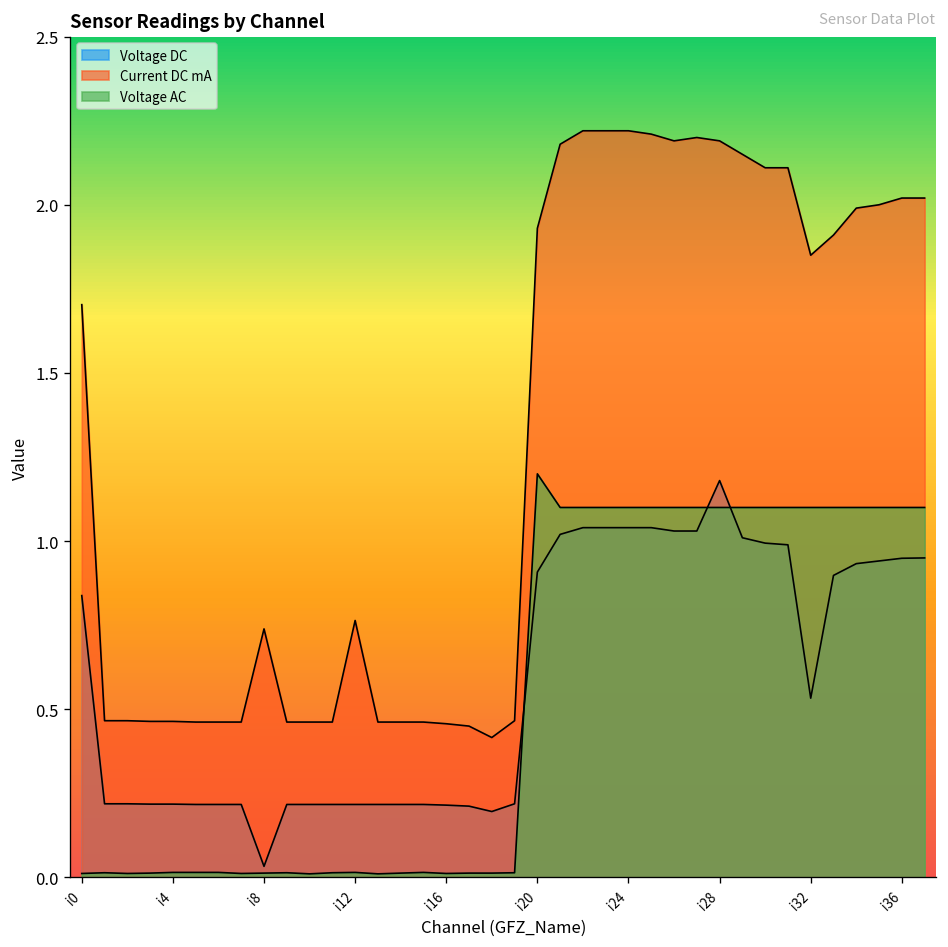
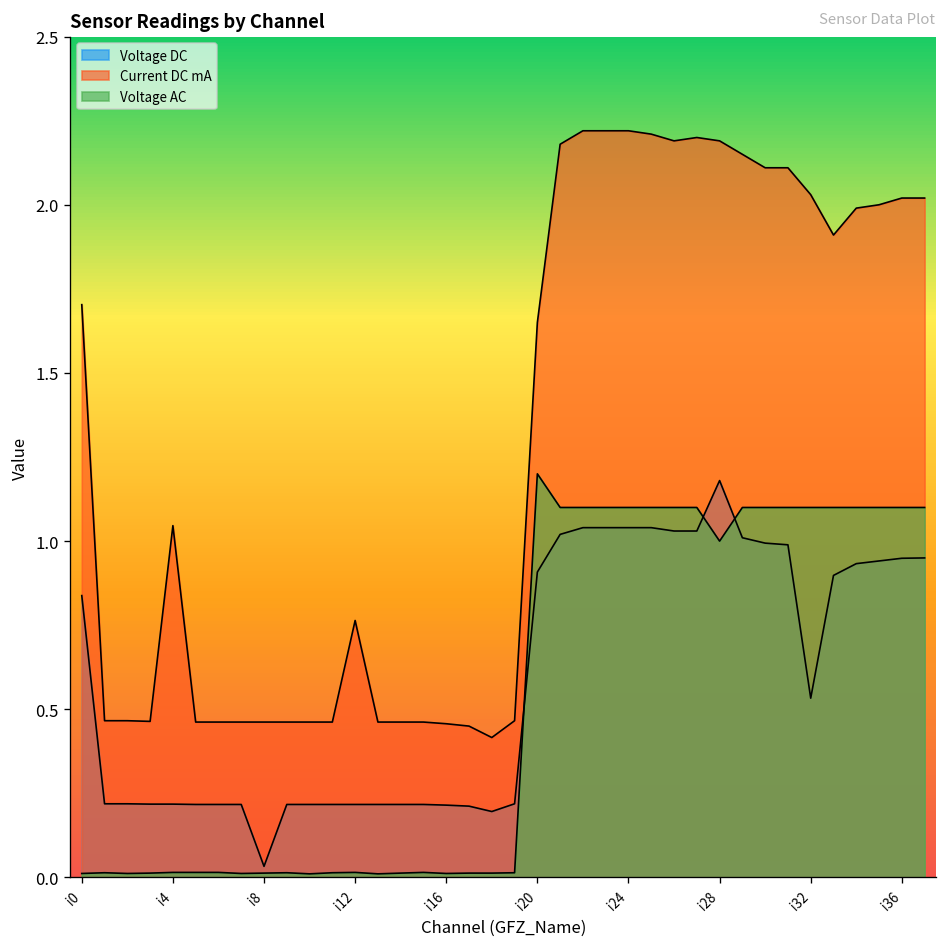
  {
    "Voltage DC": {
      "i0": 0.84,
      "i4": 0.22,
      "i8": 0.03,
      "i12": 0.22,
      "i16": 0.22,
      "i20": 0.91,
      "i24": 1.04,
      "i28": 1.18,
      "i32": 0.53,
      "i36": 0.95
    },
    "Current DC mA": {
      "i0": 1.70,
-     "i4": 0.46,
-     "i8": 0.74,
+     "i4": 1.05,
+     "i8": 0.46,
      "i12": 0.76,
      "i16": 0.46,
-     "i20": 1.93,
+     "i20": 1.65,
      "i24": 2.22,
      "i28": 2.19,
-     "i32": 1.85,
+     "i32": 2.03,
      "i36": 2.02
    },
    "Voltage AC": {
      "i0": 0.01,
      "i4": 0.02,
      "i8": 0.01,
      "i12": 0.02,
      "i16": 0.01,
      "i20": 1.2,
      "i24": 1.1,
-     "i28": 1.1,
+     "i28": 1.0,
      "i32": 1.1,
      "i36": 1.1
    }
  }
